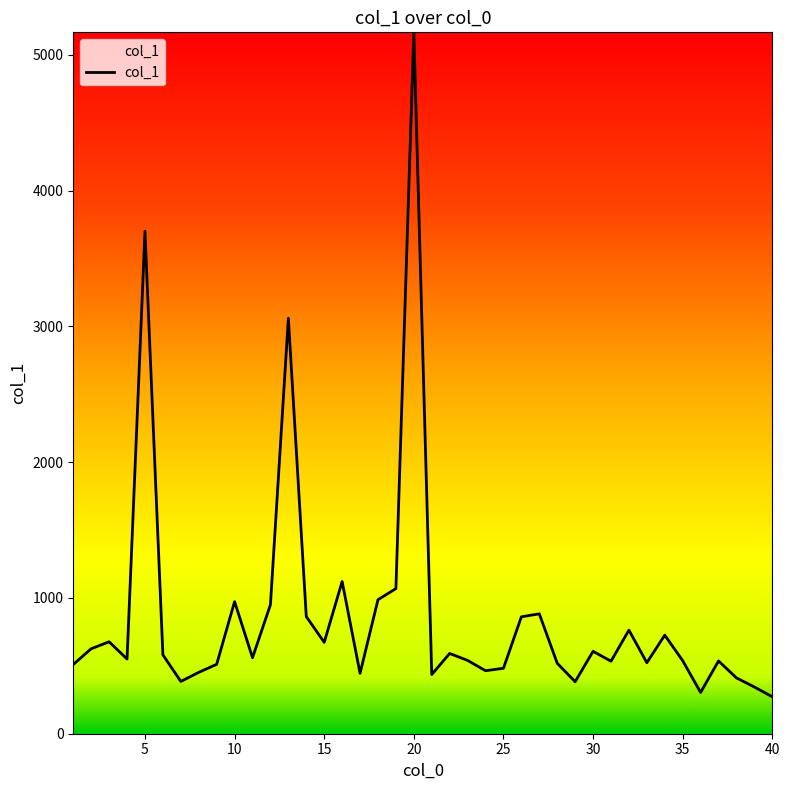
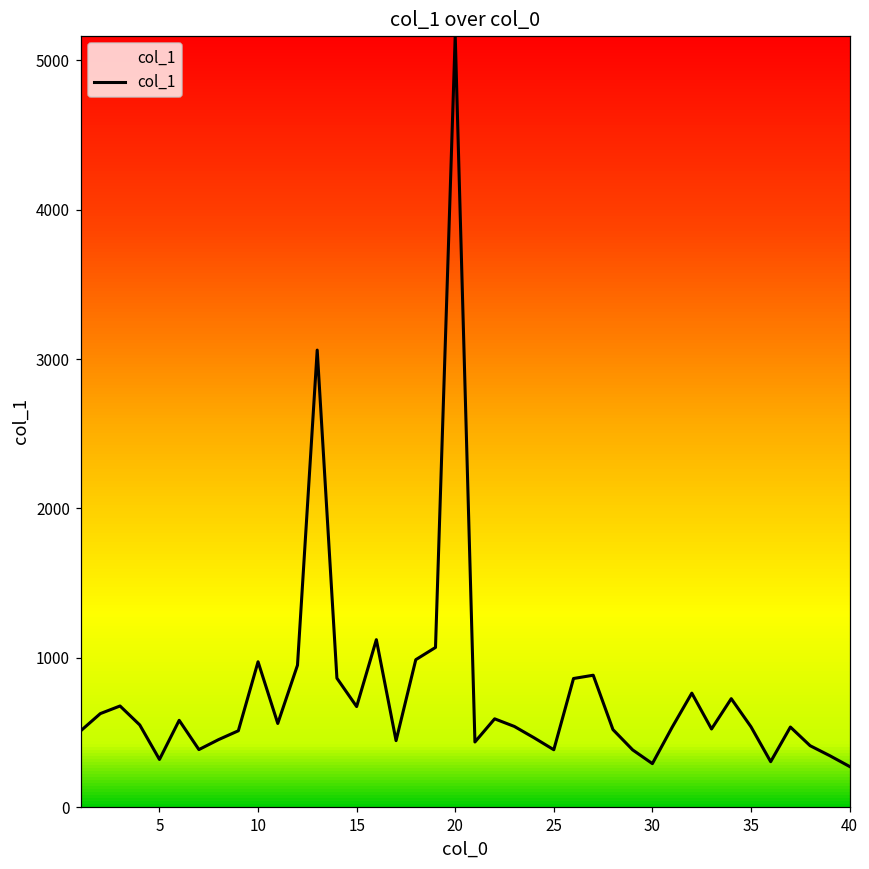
  {
-   "5": 3700,
+   "5": 320,
    "10": 970,
    "15": 670,
    "20": 5170,
-   "25": 480,
-   "30": 610,
+   "25": 380,
+   "30": 290,
    "35": 540,
    "40": 270
  }
